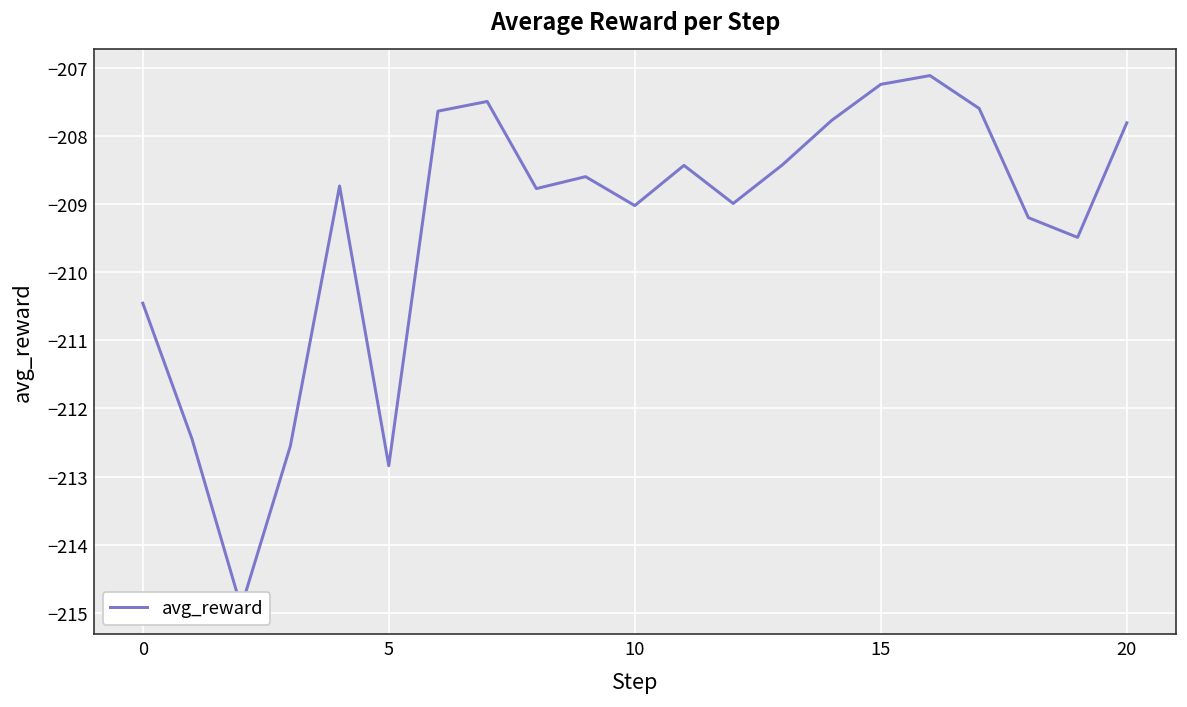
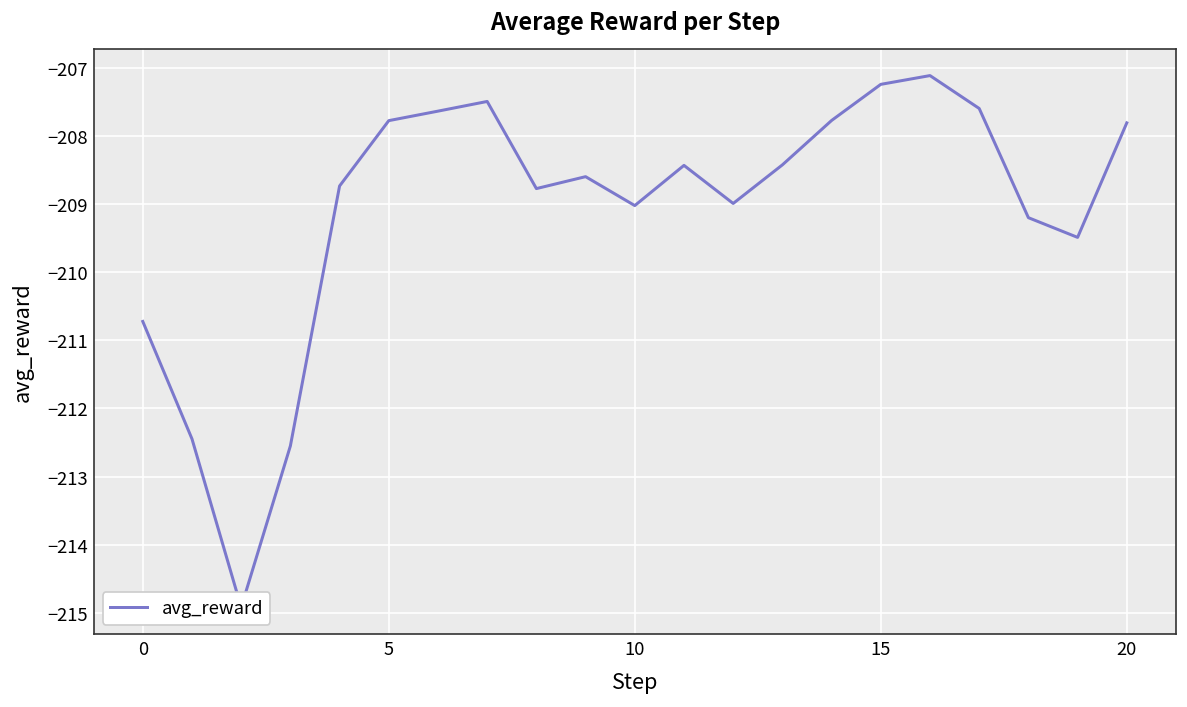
  {
-   "0": -210.5,
-   "5": -212.8,
+   "0": -210.7,
+   "5": -207.8,
    "10": -209.0,
    "15": -207.2,
    "20": -207.8
  }
